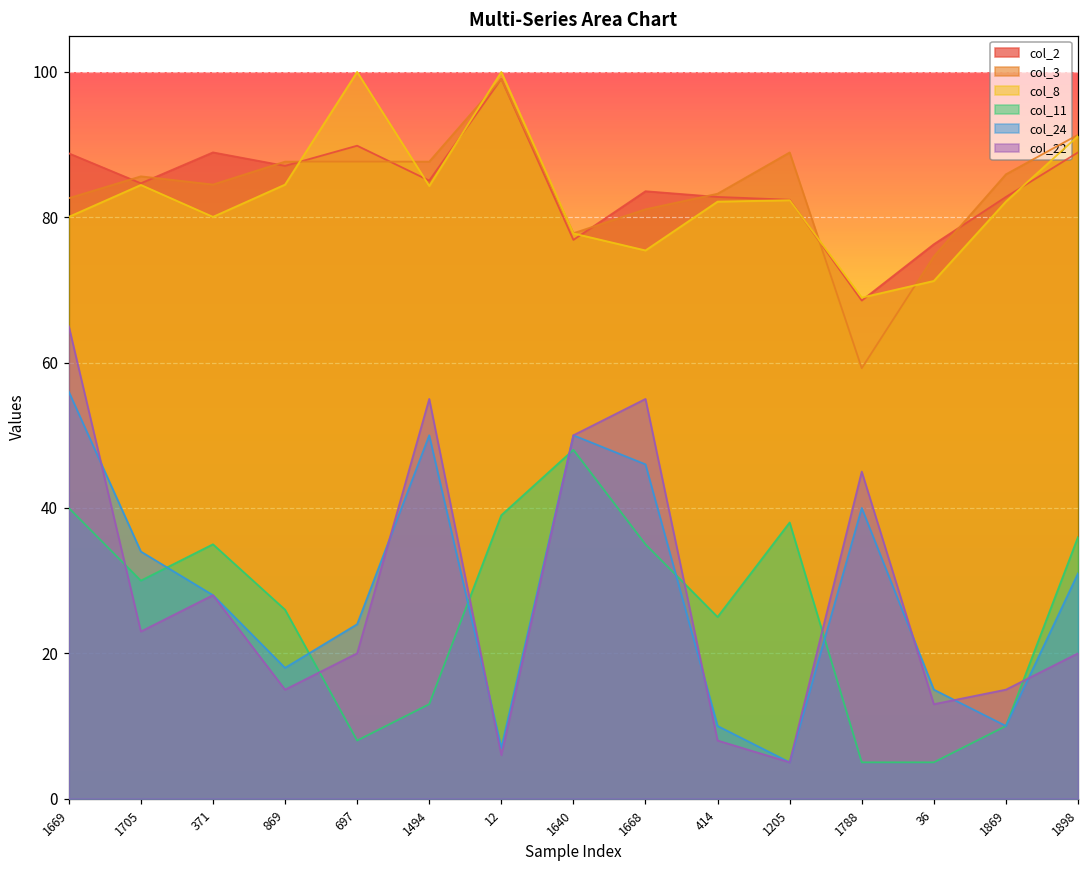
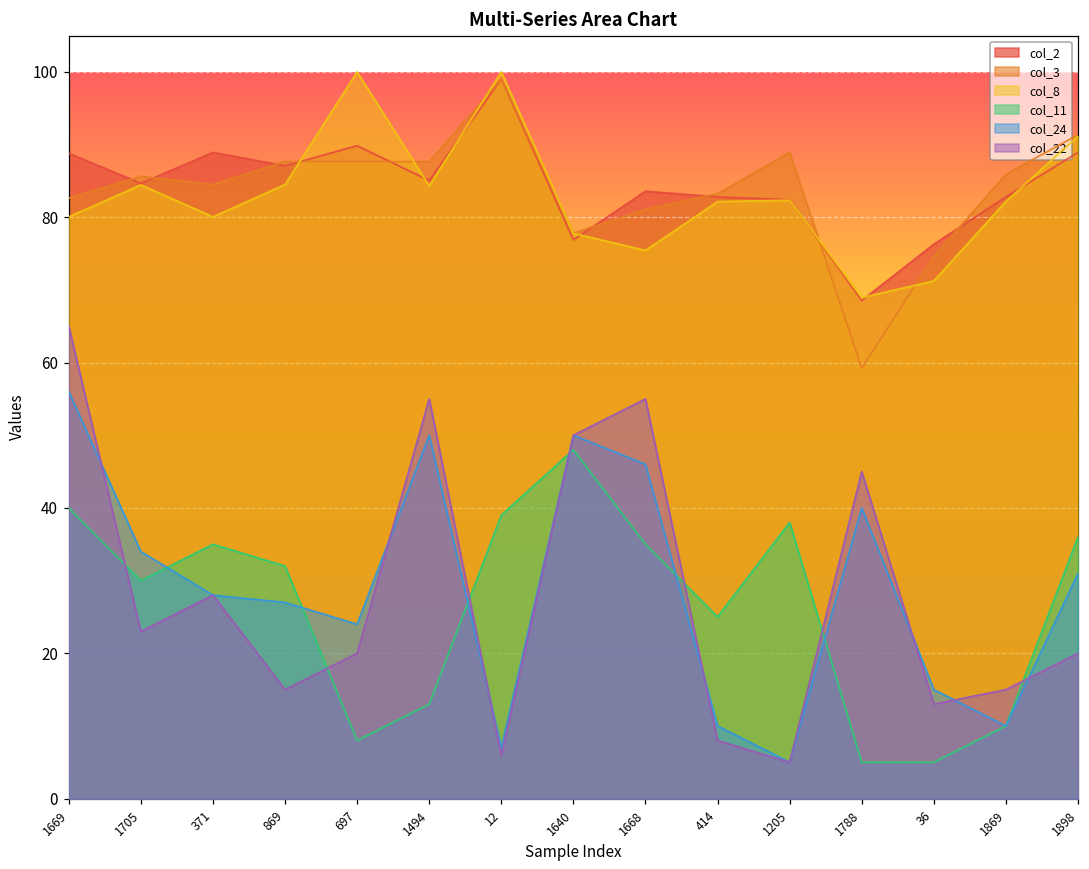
  {
    "col_8": {
      "1669": 80,
      "371": 80,
      "869": 84,
      "697": 100,
      "1494": 84,
      "12": 100,
      "1668": 75,
      "414": 82,
      "1788": 69,
      "36": 71,
      "1869": 82
    },
    "col_11": {
      "1669": 40,
      "1705": 30,
      "371": 35,
-     "869": 26,
+     "869": 32,
      "697": 8,
      "1494": 13,
      "12": 39,
      "1640": 48,
      "1668": 35,
      "414": 25,
      "1205": 38,
      "1788": 5,
      "36": 5,
      "1898": 36
    },
    "col_24": {
      "1669": 56,
      "1705": 34,
-     "869": 18,
+     "869": 27,
      "697": 24,
      "1494": 50,
      "12": 7,
      "1668": 46,
      "414": 10,
      "1788": 40,
      "36": 15,
      "1898": 31
    },
    "col_22": {
      "1669": 65,
      "1705": 23,
      "869": 15,
      "697": 20,
      "1494": 55,
      "12": 6,
      "1668": 55,
      "414": 8,
      "1788": 45,
      "36": 13,
      "1869": 15,
      "1898": 20
    }
  }
